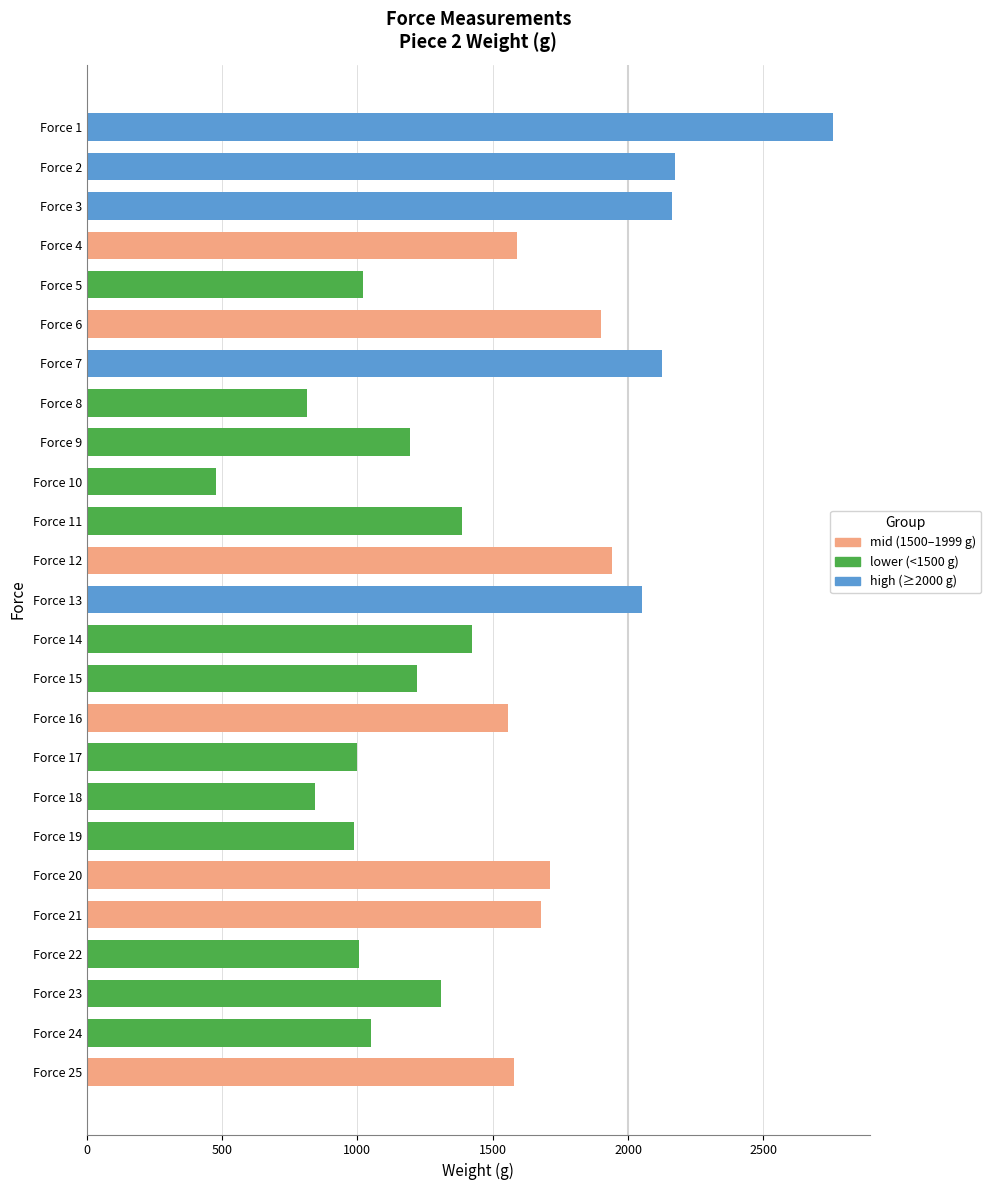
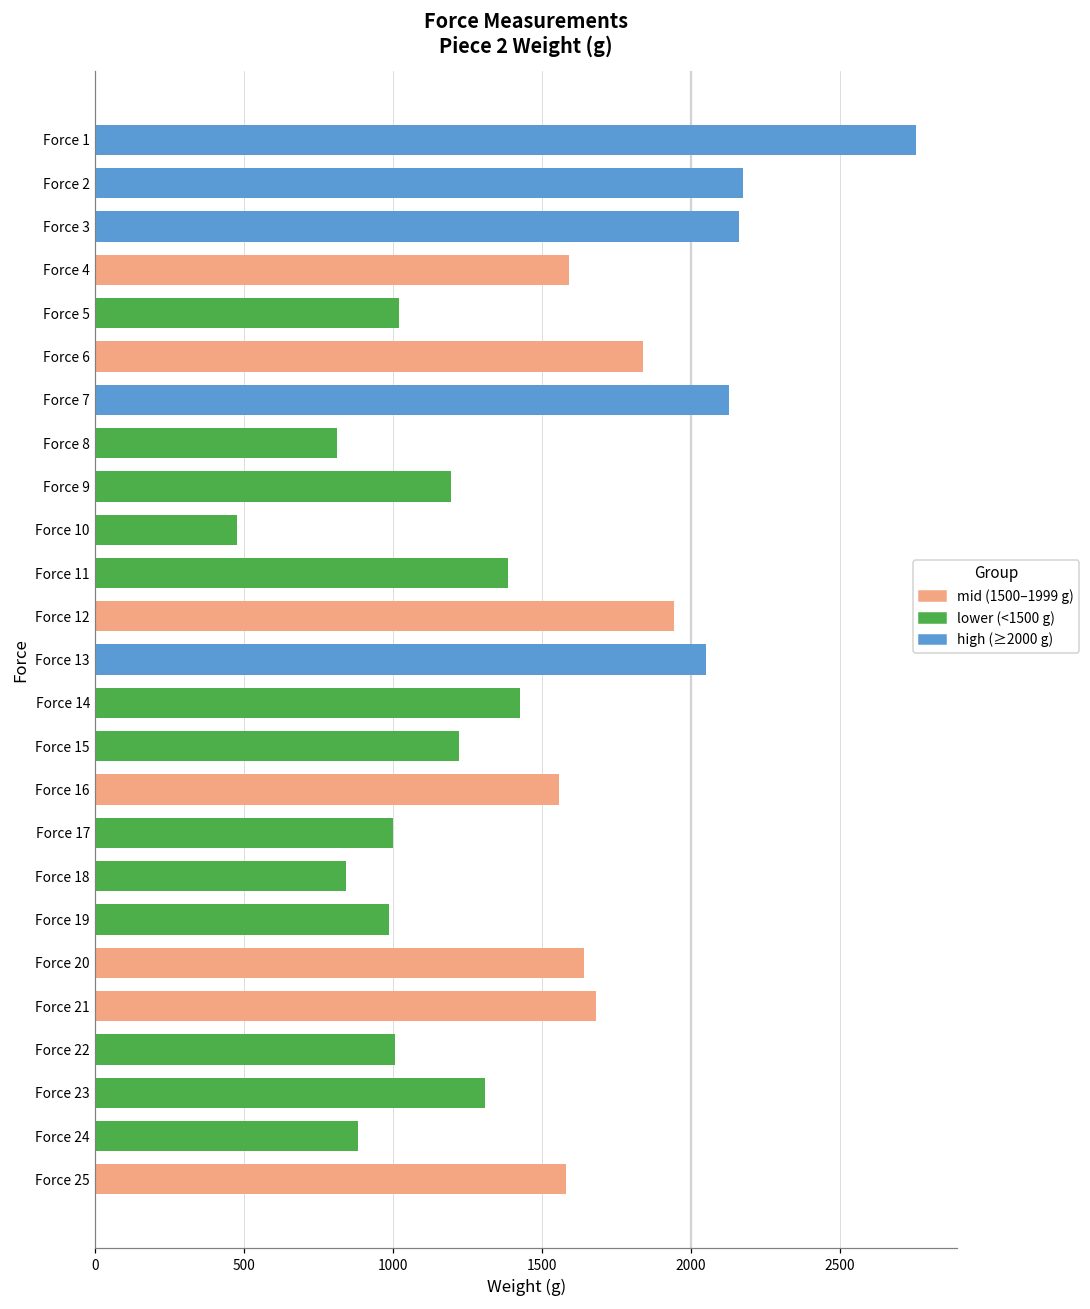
  {
    "Force 1": 2760,
    "Force 2": 2170,
    "Force 3": 2160,
    "Force 4": 1590,
    "Force 5": 1020,
-   "Force 6": 1900,
+   "Force 6": 1840,
    "Force 7": 2130,
    "Force 8": 810,
    "Force 9": 1200,
    "Force 10": 480,
    "Force 11": 1390,
    "Force 12": 1940,
    "Force 13": 2050,
    "Force 14": 1430,
    "Force 15": 1220,
    "Force 16": 1560,
    "Force 17": 1000,
    "Force 18": 840,
    "Force 19": 990,
-   "Force 20": 1710,
+   "Force 20": 1640,
    "Force 21": 1680,
    "Force 22": 1010,
    "Force 23": 1310,
-   "Force 24": 1050,
+   "Force 24": 880,
    "Force 25": 1580
  }
